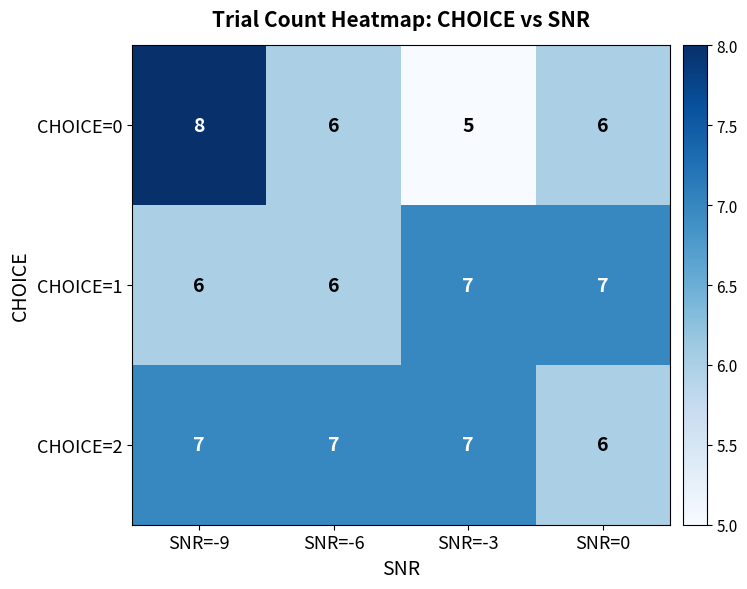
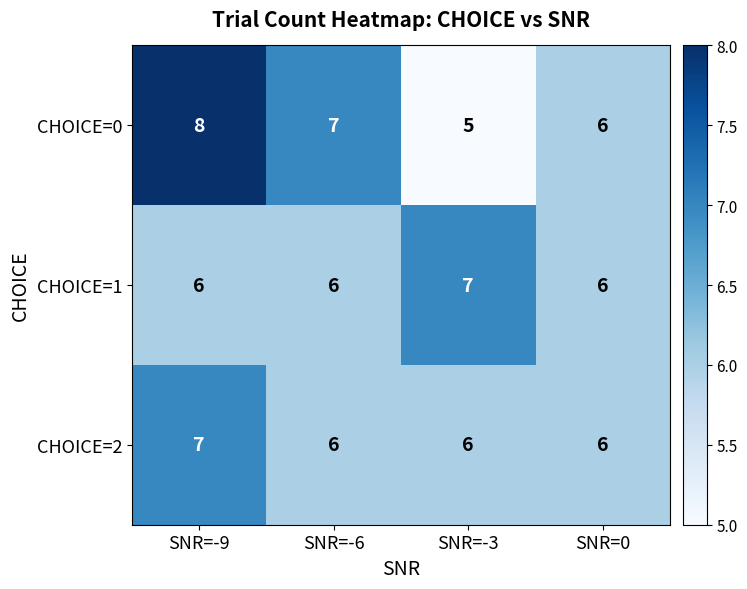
  {
    "CHOICE=0": {
      "SNR=-9": 8,
-     "SNR=-6": 6,
+     "SNR=-6": 7,
      "SNR=-3": 5,
      "SNR=0": 6
    },
    "CHOICE=1": {
      "SNR=-9": 6,
      "SNR=-6": 6,
      "SNR=-3": 7,
-     "SNR=0": 7
+     "SNR=0": 6
    },
    "CHOICE=2": {
      "SNR=-9": 7,
-     "SNR=-6": 7,
-     "SNR=-3": 7,
+     "SNR=-6": 6,
+     "SNR=-3": 6,
      "SNR=0": 6
    }
  }
